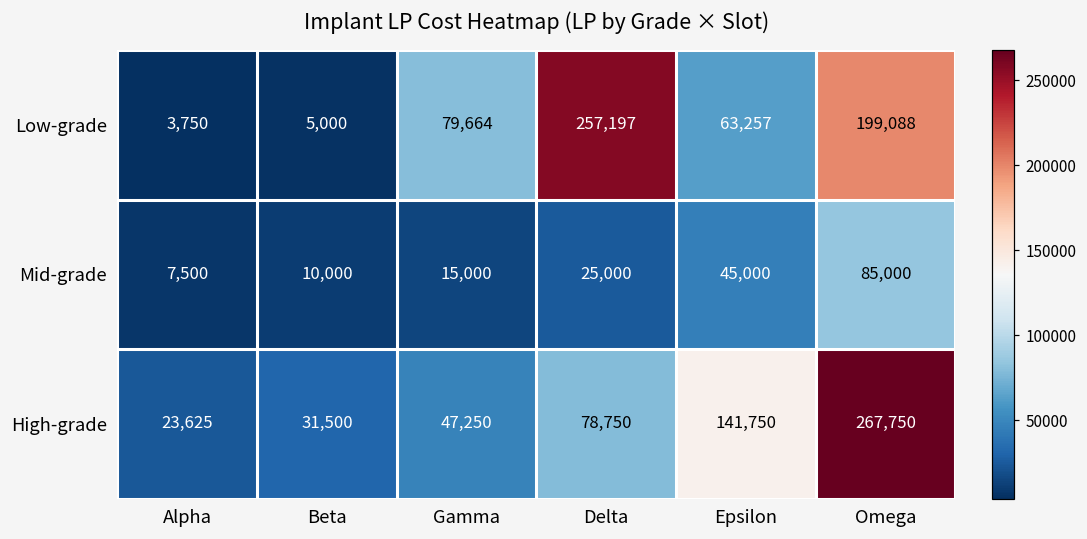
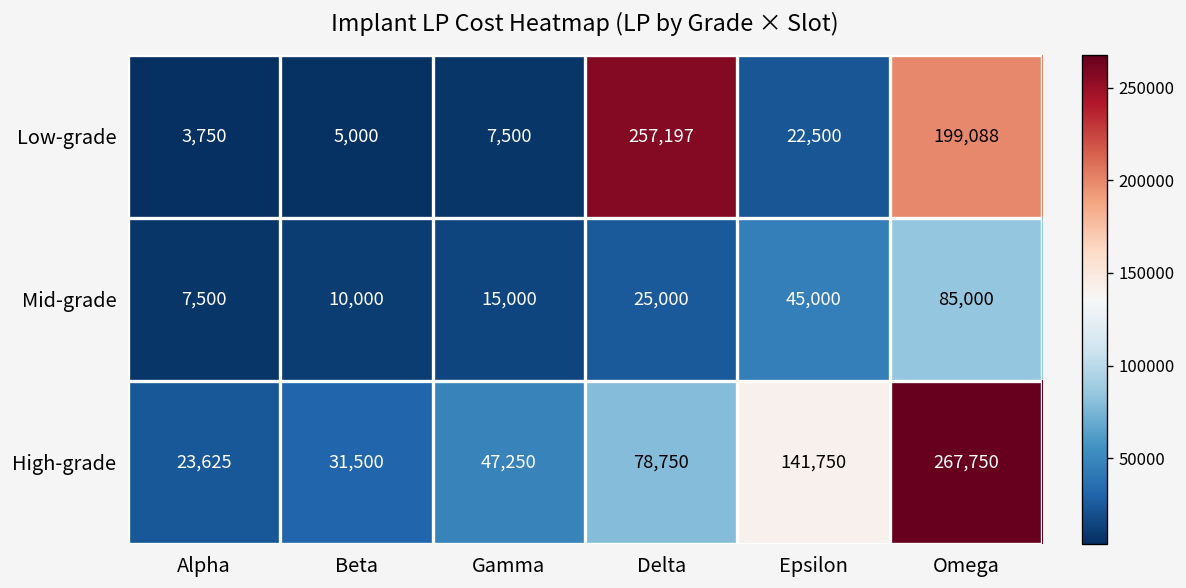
  {
    "Low-grade": {
      "Alpha": "3,750",
      "Beta": "5,000",
-     "Gamma": "79,664",
+     "Gamma": "7,500",
      "Delta": "257,197",
-     "Epsilon": "63,257",
+     "Epsilon": "22,500",
      "Omega": "199,088"
    },
    "Mid-grade": {
      "Alpha": "7,500",
      "Beta": "10,000",
      "Gamma": "15,000",
      "Delta": "25,000",
      "Epsilon": "45,000",
      "Omega": "85,000"
    },
    "High-grade": {
      "Alpha": "23,625",
      "Beta": "31,500",
      "Gamma": "47,250",
      "Delta": "78,750",
      "Epsilon": "141,750",
      "Omega": "267,750"
    }
  }
